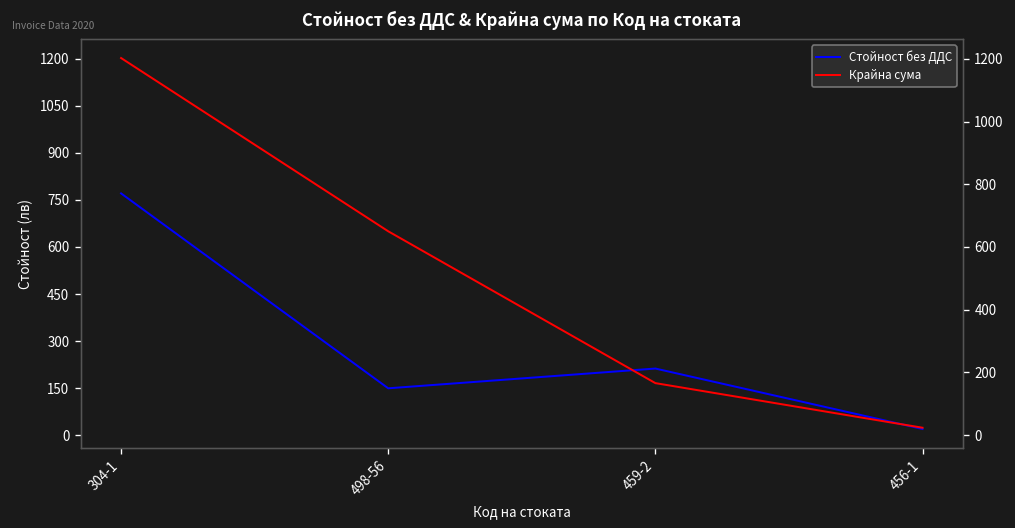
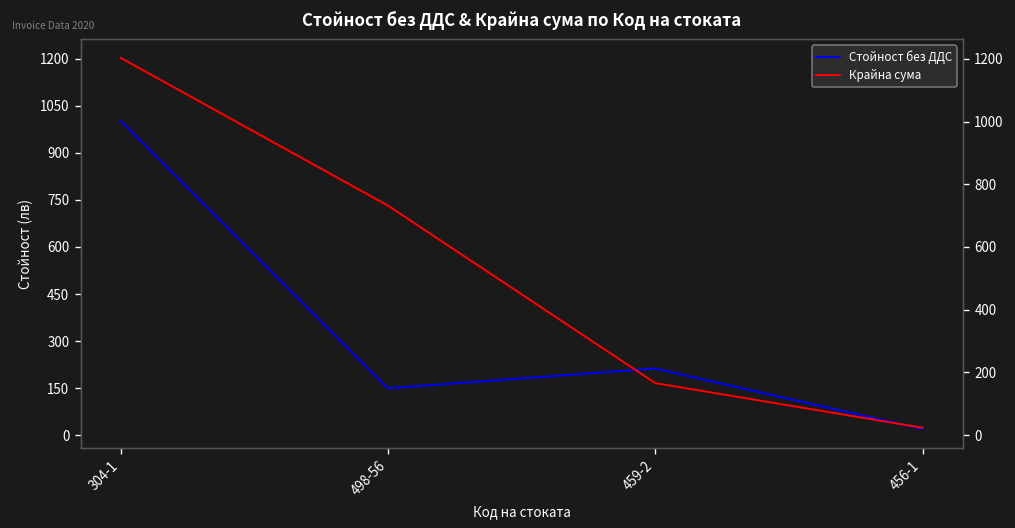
  {
    "Стойност без ДДС": {
-     "304-1": 770,
+     "304-1": 1000,
      "498-56": 150,
      "459-2": 210
    },
    "Крайна сума": {
      "304-1": 1200,
-     "498-56": 650,
+     "498-56": 730,
      "459-2": 170
    }
  }
